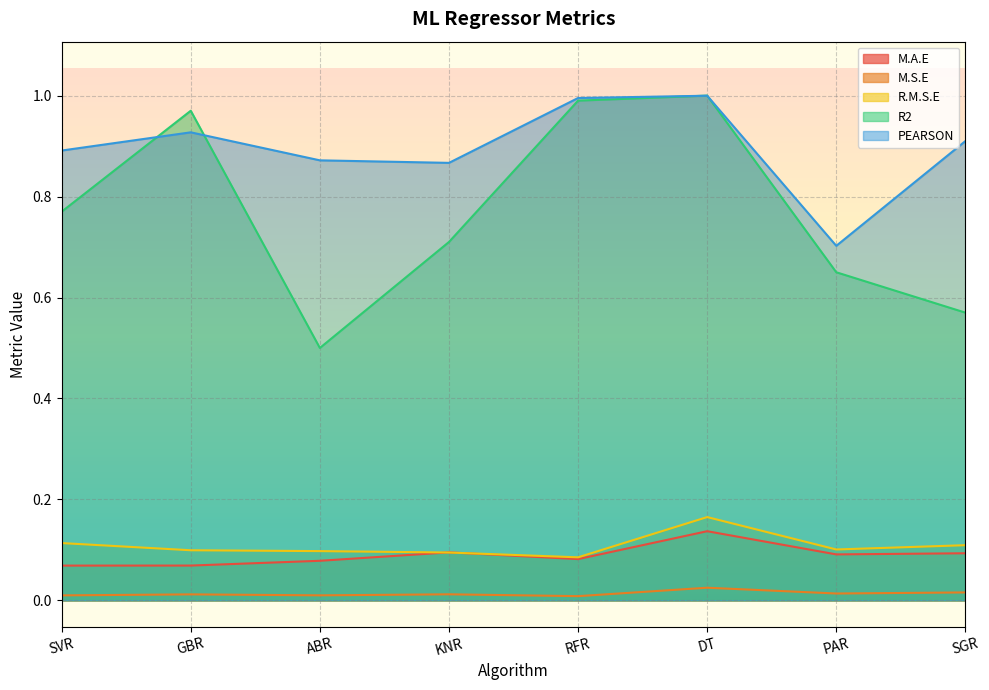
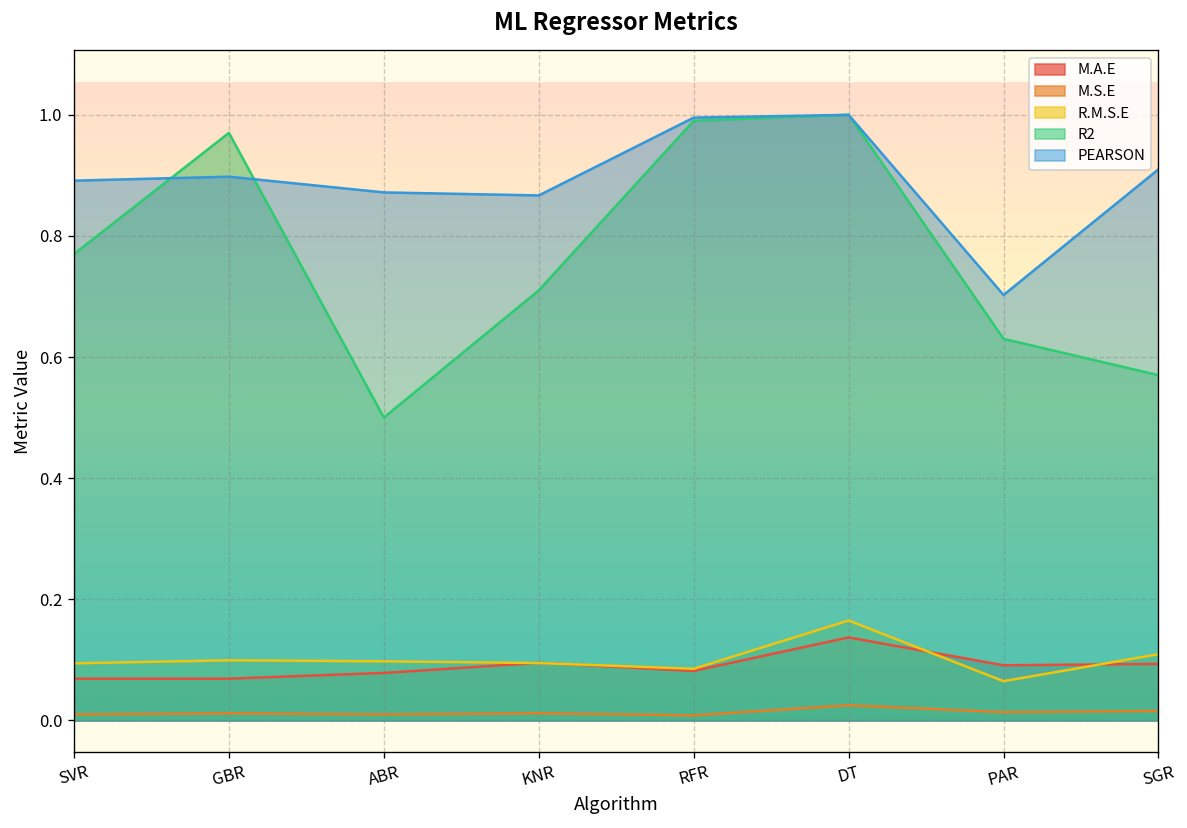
  {
    "R.M.S.E": {
-     "SVR": 0.11,
+     "SVR": 0.09,
      "GBR": 0.10,
      "ABR": 0.10,
      "DT": 0.17,
-     "PAR": 0.10,
+     "PAR": 0.06,
      "SGR": 0.11
    },
    "R2": {
      "SVR": 0.77,
      "GBR": 0.97,
      "ABR": 0.50,
      "KNR": 0.71,
      "RFR": 0.99,
-     "PAR": 0.65,
+     "PAR": 0.63,
      "SGR": 0.57
    },
    "PEARSON": {
      "SVR": 0.89,
-     "GBR": 0.93,
+     "GBR": 0.90,
      "ABR": 0.87,
      "KNR": 0.87,
      "RFR": 1.00,
      "PAR": 0.70,
      "SGR": 0.91
    }
  }
